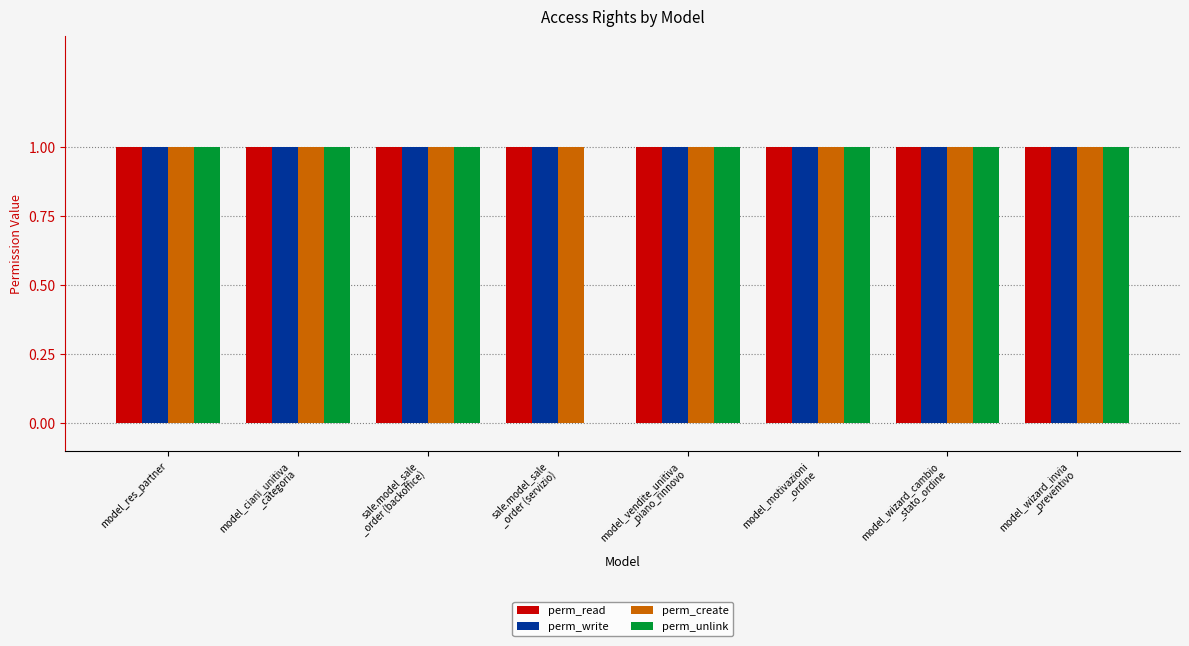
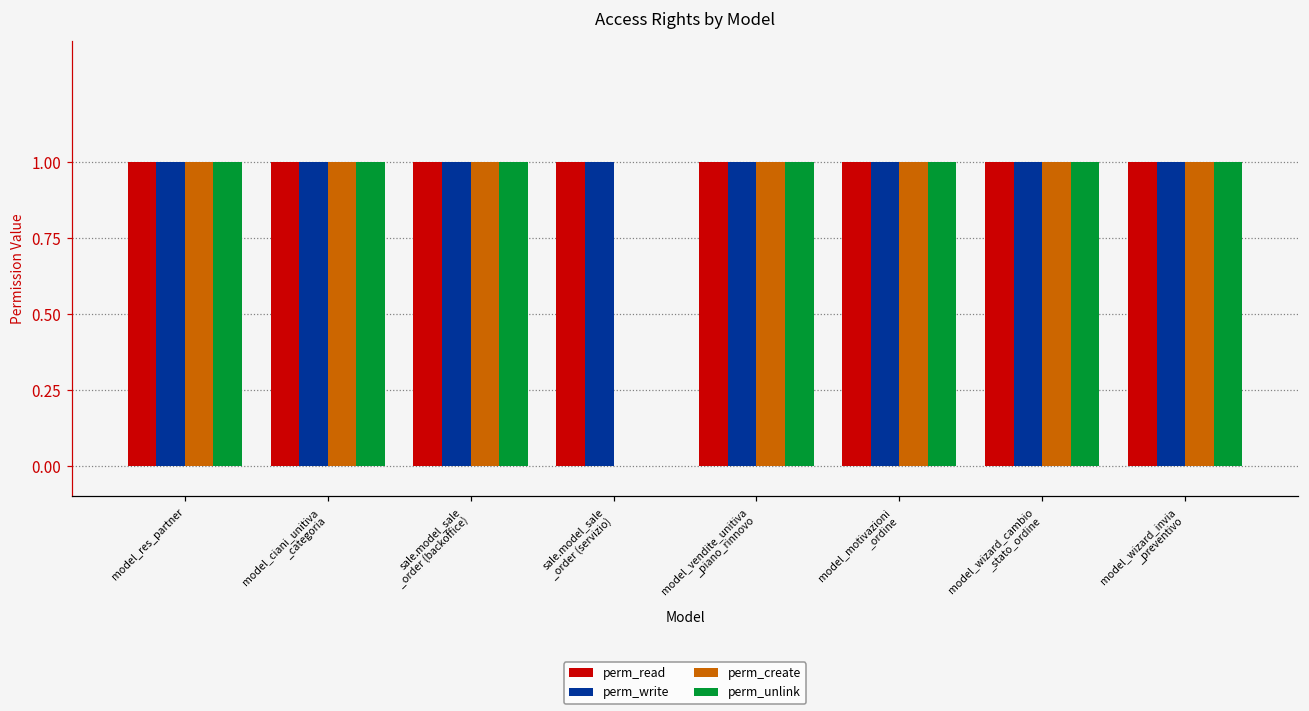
  {
    "perm_read": {
      "model_res_partner": 1,
      "model_ciani_unitiva _categoria": 1,
      "sale.model_sale _order (backoffice)": 1,
      "sale.model_sale _order (servizio)": 1,
      "model_vendite_unitiva _piano_rinnovo": 1,
      "model_motivazioni _ordine": 1,
      "model_wizard_cambio _stato_ordine": 1,
      "model_wizard_invia _preventivo": 1
    },
    "perm_write": {
      "model_res_partner": 1,
      "model_ciani_unitiva _categoria": 1,
      "sale.model_sale _order (backoffice)": 1,
      "sale.model_sale _order (servizio)": 1,
      "model_vendite_unitiva _piano_rinnovo": 1,
      "model_motivazioni _ordine": 1,
      "model_wizard_cambio _stato_ordine": 1,
      "model_wizard_invia _preventivo": 1
    },
    "perm_create": {
      "model_res_partner": 1,
      "model_ciani_unitiva _categoria": 1,
      "sale.model_sale _order (backoffice)": 1,
-     "sale.model_sale _order (servizio)": 1,
+     "sale.model_sale _order (servizio)": 0,
      "model_vendite_unitiva _piano_rinnovo": 1,
      "model_motivazioni _ordine": 1,
      "model_wizard_cambio _stato_ordine": 1,
      "model_wizard_invia _preventivo": 1
    },
    "perm_unlink": {
      "model_res_partner": 1,
      "model_ciani_unitiva _categoria": 1,
      "sale.model_sale _order (backoffice)": 1,
      "sale.model_sale _order (servizio)": 0,
      "model_vendite_unitiva _piano_rinnovo": 1,
      "model_motivazioni _ordine": 1,
      "model_wizard_cambio _stato_ordine": 1,
      "model_wizard_invia _preventivo": 1
    }
  }
